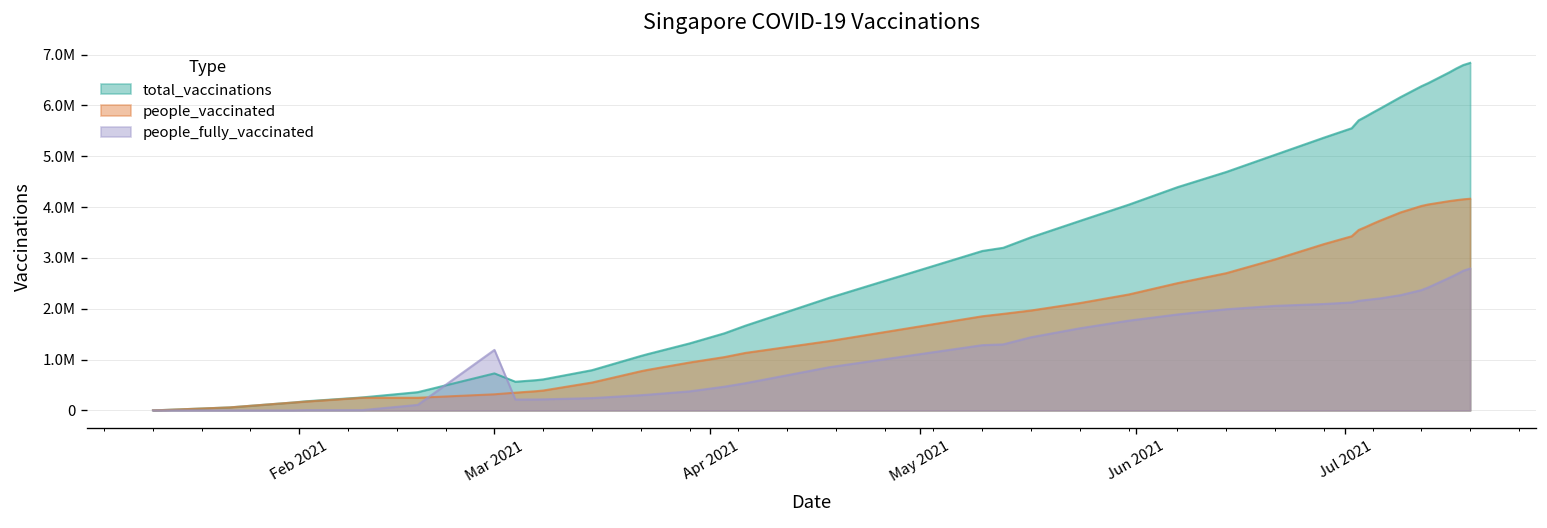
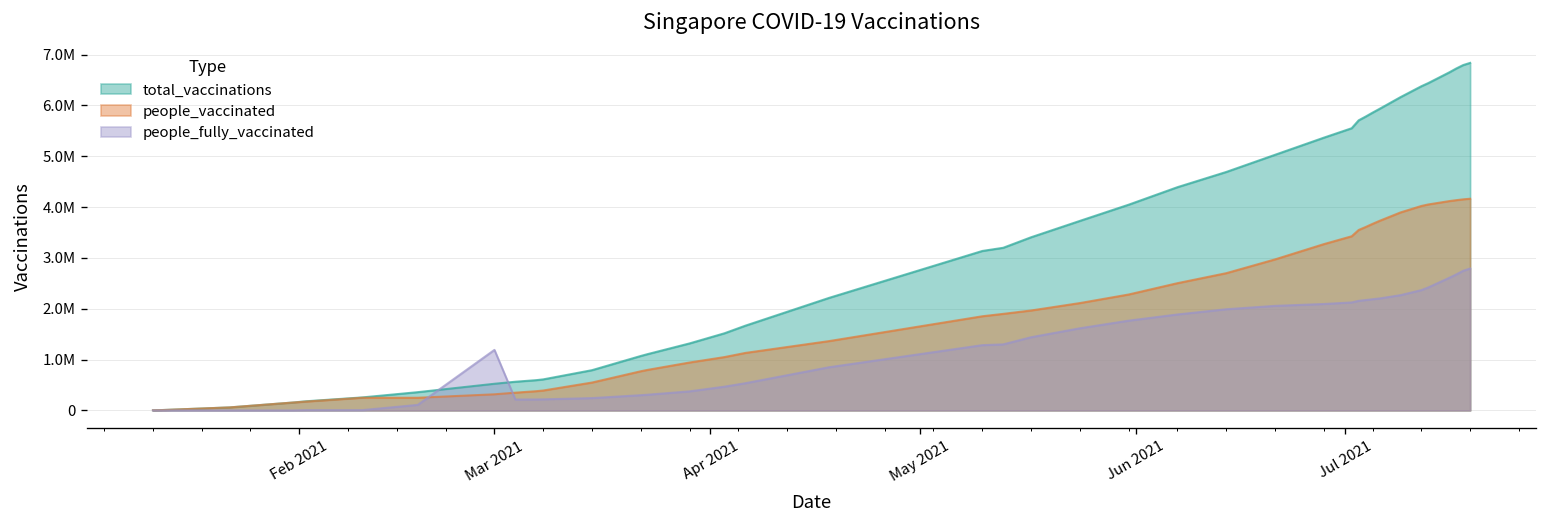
  {
    "total_vaccinations": {
-     "Mar 2021": 700000
+     "Mar 2021": 500000
    },
    "people_vaccinated": {
      "Mar 2021": 300000
    },
    "people_fully_vaccinated": {
      "Mar 2021": 1200000
    }
  }
